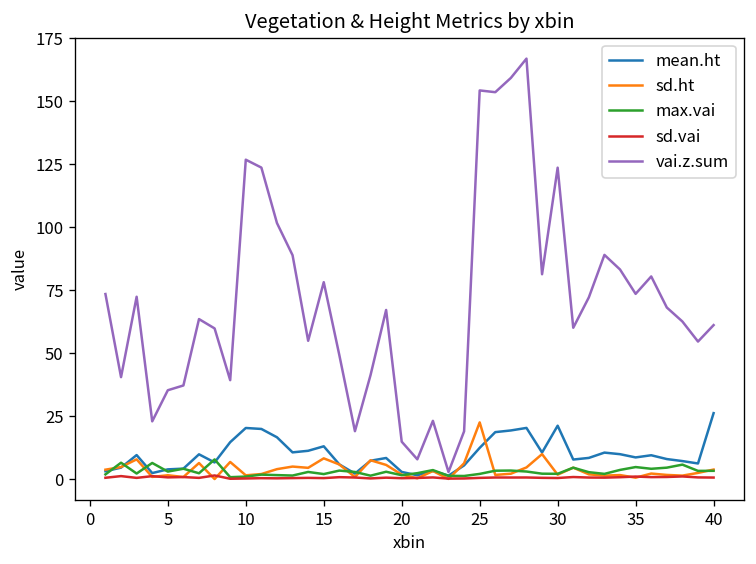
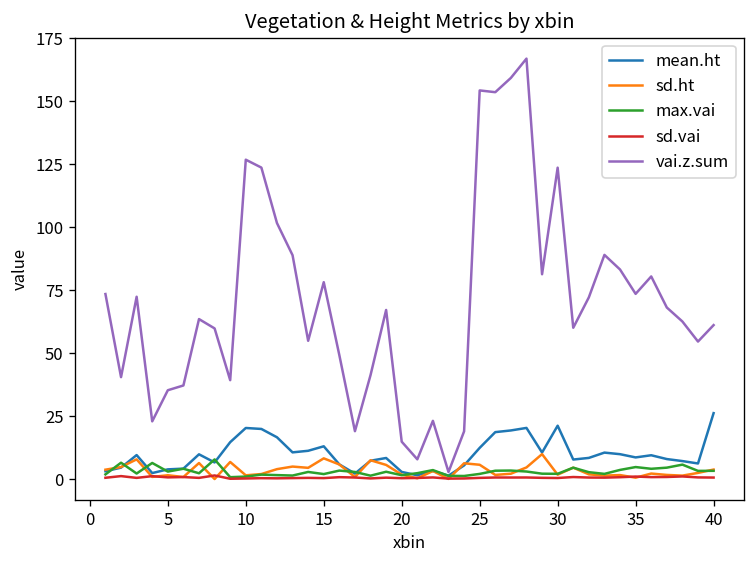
  {
    "mean.ht": {
      "10": 20,
      "15": 13,
      "25": 12,
      "30": 21,
      "35": 9,
      "40": 26
    },
    "sd.ht": {
      "15": 8,
-     "25": 23
+     "25": 6
    },
    "max.vai": {
      "15": 2,
      "25": 2,
      "35": 5
    },
    "sd.vai": {
      "15": 0,
      "25": 1,
      "30": 1,
      "40": 1
    },
    "vai.z.sum": {
      "5": 35,
      "10": 127,
      "15": 78,
      "20": 15,
      "25": 154,
      "30": 124,
      "35": 74,
      "40": 61
    }
  }
